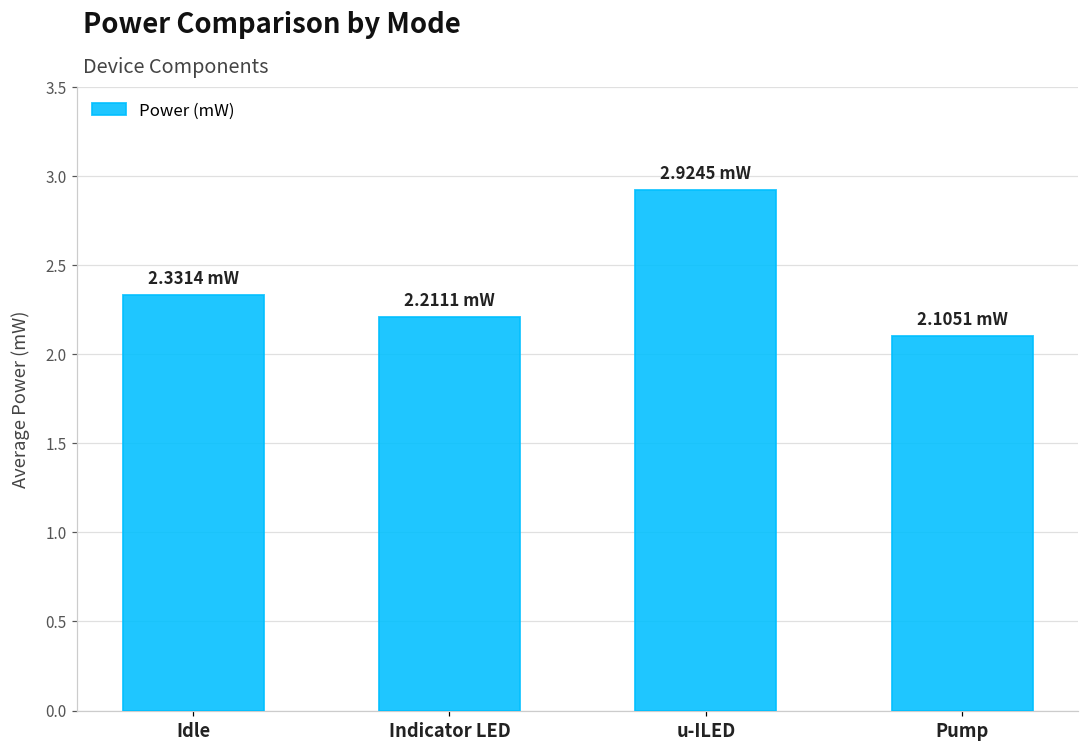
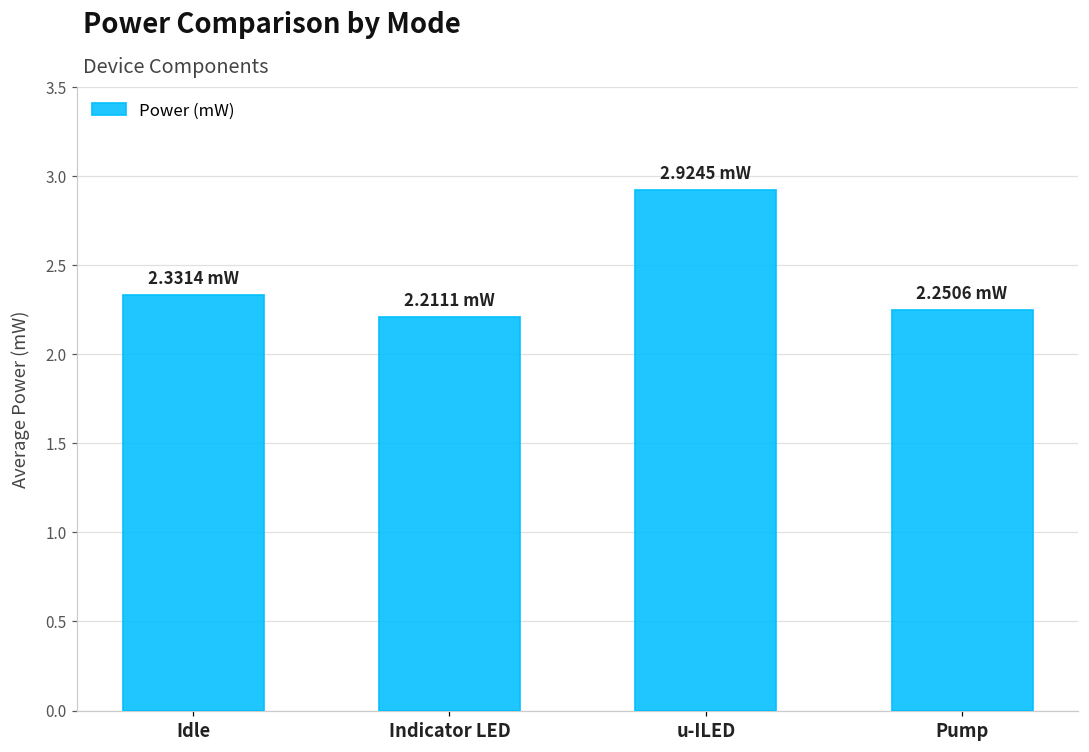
  {
    "Idle": 2.3314,
    "Indicator LED": 2.2111,
    "u-ILED": 2.9245,
-   "Pump": 2.1051
+   "Pump": 2.2506
  }
